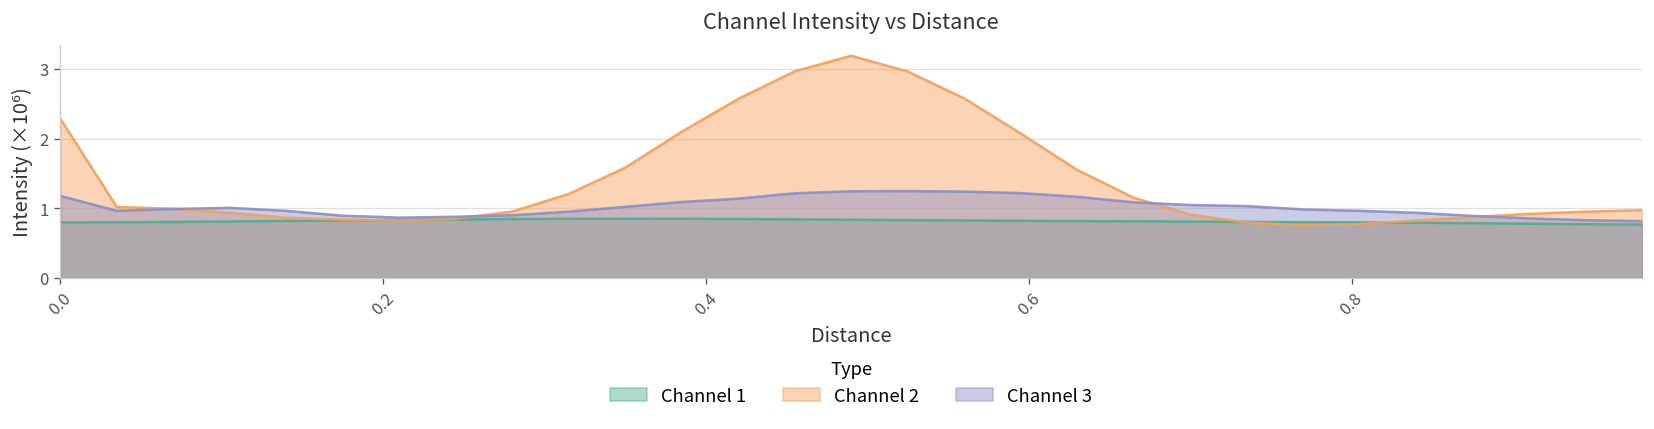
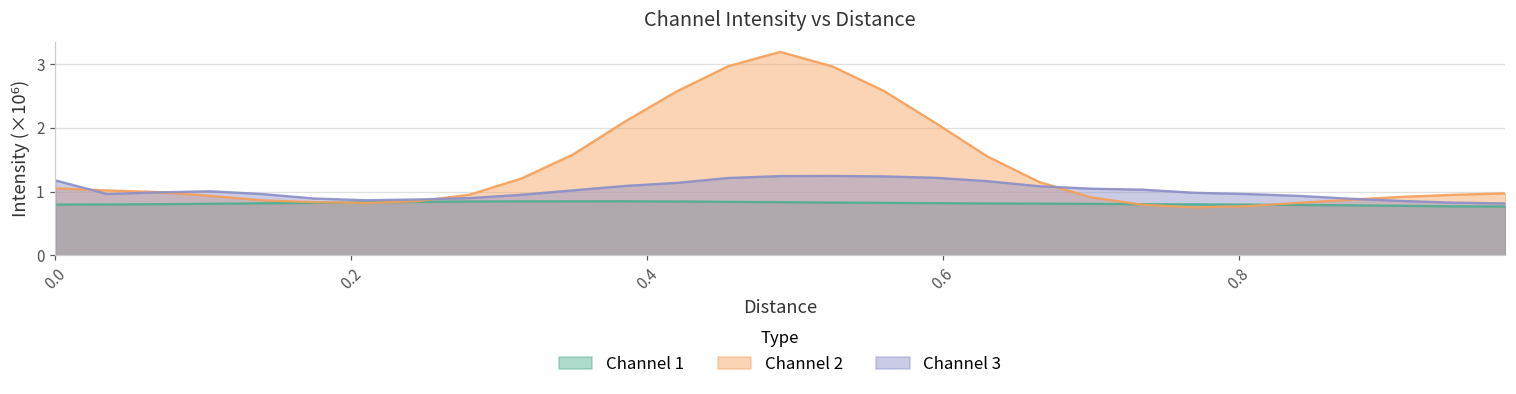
  {
    "Channel 1": {
      "0.0": 0.8
    },
    "Channel 2": {
-     "0.0": 2.3
+     "0.0": 1.1
    },
    "Channel 3": {
      "0.0": 1.2
    }
  }
